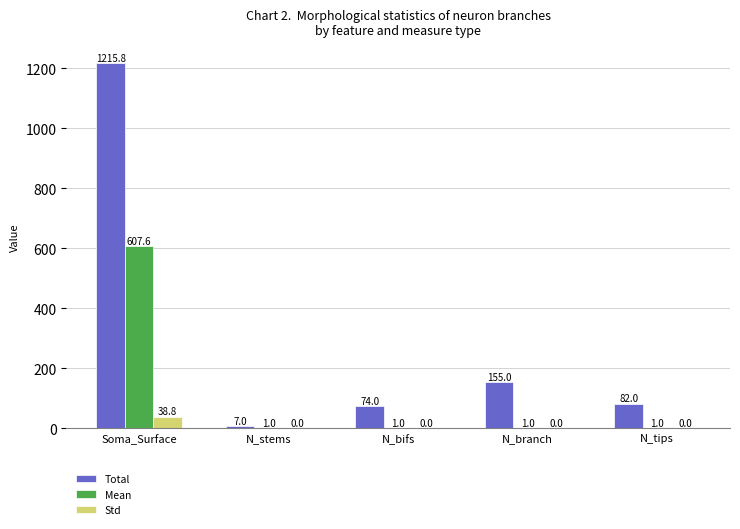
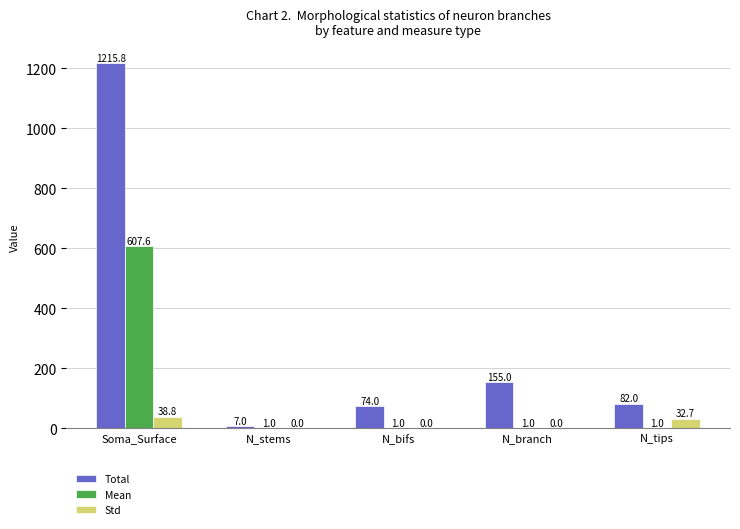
  {
    "Total": {
      "Soma_Surface": 1215.8,
      "N_stems": 7.0,
      "N_bifs": 74.0,
      "N_branch": 155.0,
      "N_tips": 82.0
    },
    "Mean": {
      "Soma_Surface": 607.6,
      "N_stems": 1.0,
      "N_bifs": 1.0,
      "N_branch": 1.0,
      "N_tips": 1.0
    },
    "Std": {
      "Soma_Surface": 38.8,
      "N_stems": 0.0,
      "N_bifs": 0.0,
      "N_branch": 0.0,
-     "N_tips": 0.0
+     "N_tips": 32.7
    }
  }
